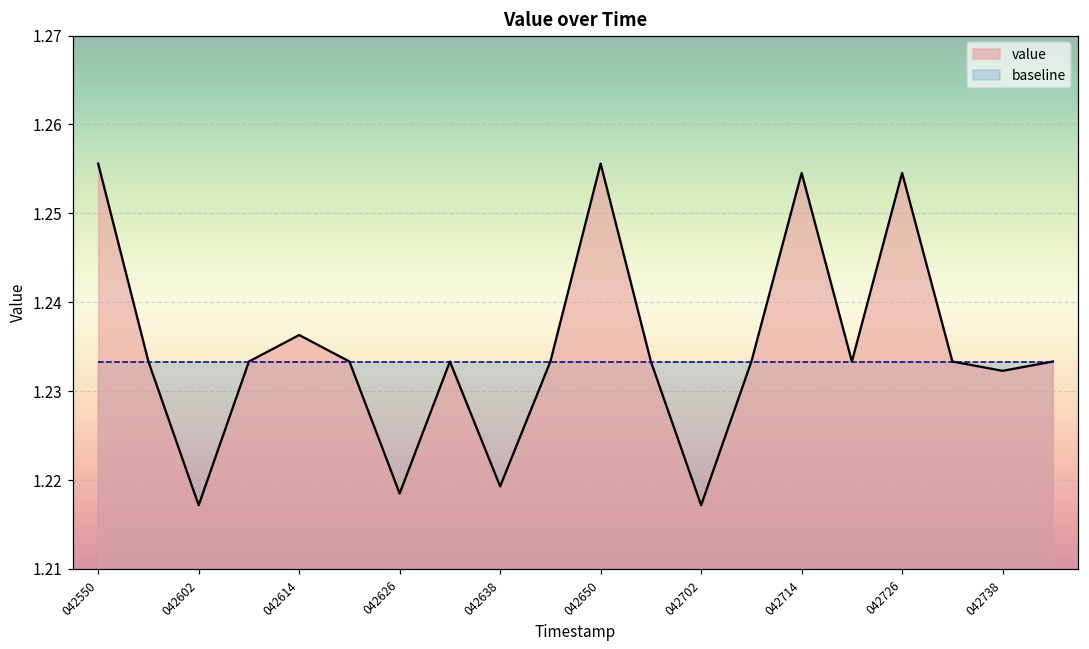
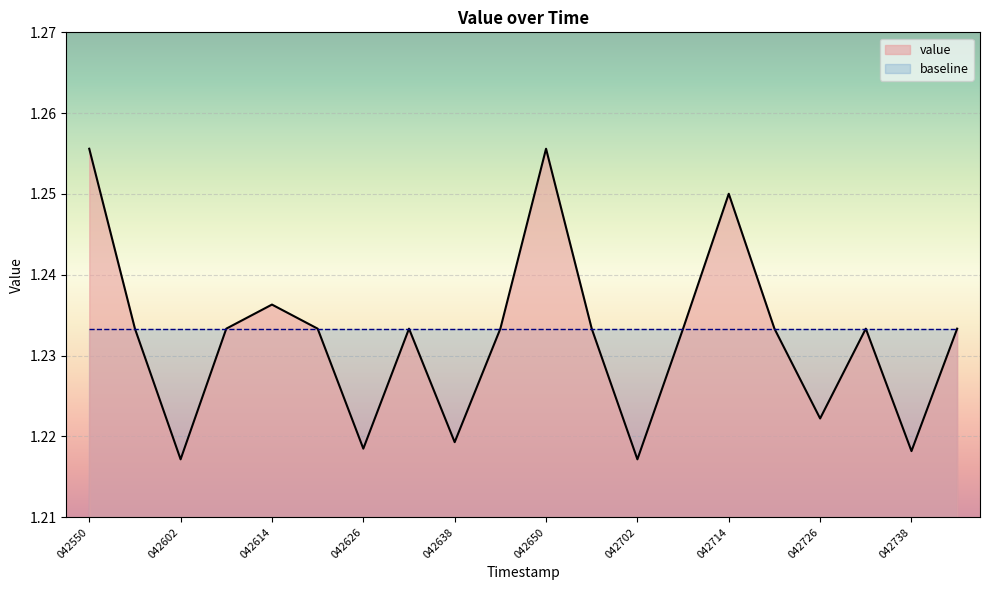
  {
    "value": {
      "042550": 1.256,
      "042602": 1.217,
      "042614": 1.236,
      "042626": 1.218,
      "042638": 1.219,
      "042650": 1.256,
      "042702": 1.217,
-     "042714": 1.255,
-     "042726": 1.255,
-     "042738": 1.232
+     "042714": 1.250,
+     "042726": 1.222,
+     "042738": 1.218
    },
    "baseline": {
      "042550": 1.233,
      "042602": 1.233,
      "042614": 1.233,
      "042626": 1.233,
      "042638": 1.233,
      "042650": 1.233,
      "042702": 1.233,
      "042714": 1.233,
      "042726": 1.233,
      "042738": 1.233
    }
  }
